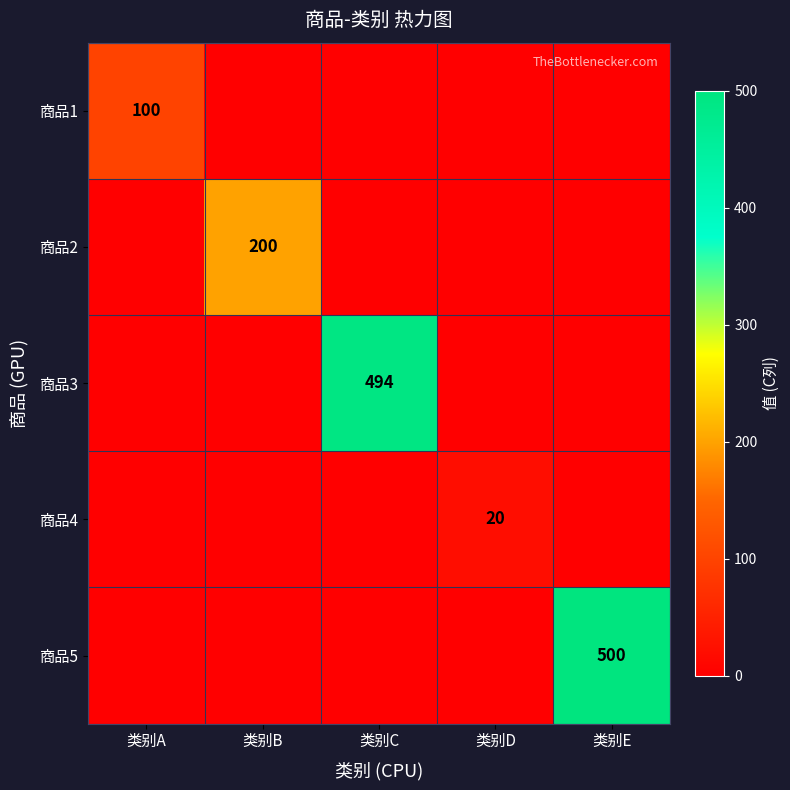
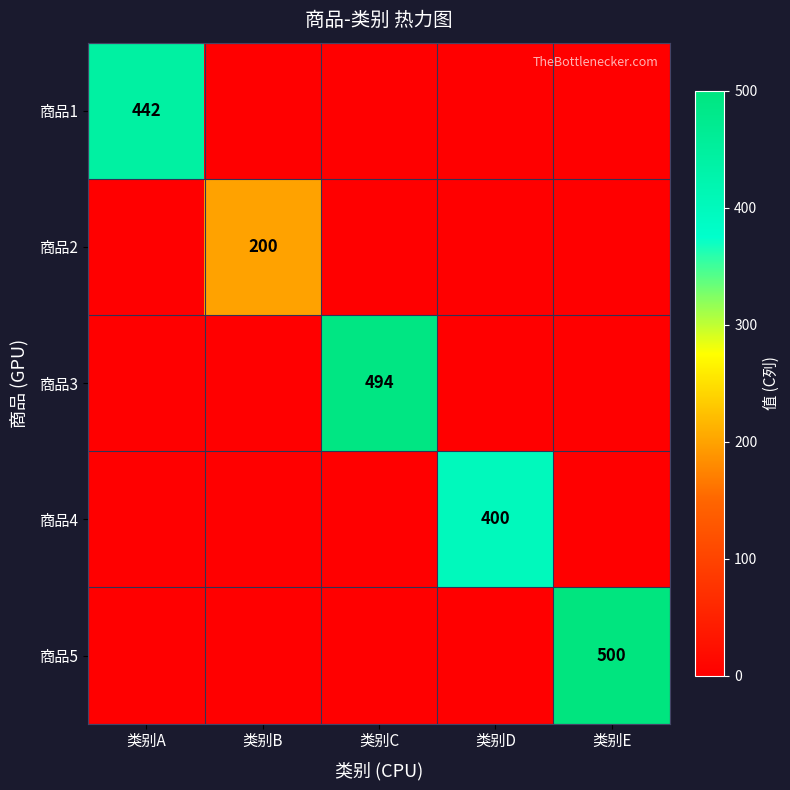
  {
    "商品1": {
-     "类别A": 100
+     "类别A": 442
    },
    "商品2": {
      "类别B": 200
    },
    "商品3": {
      "类别C": 494
    },
    "商品4": {
-     "类别D": 20
+     "类别D": 400
    },
    "商品5": {
      "类别E": 500
    }
  }
